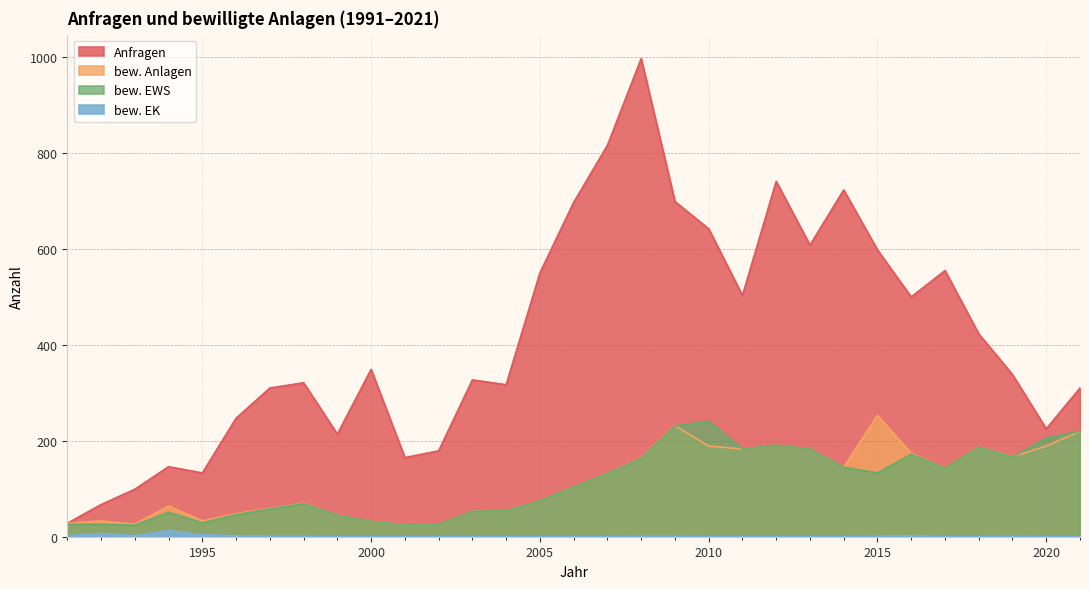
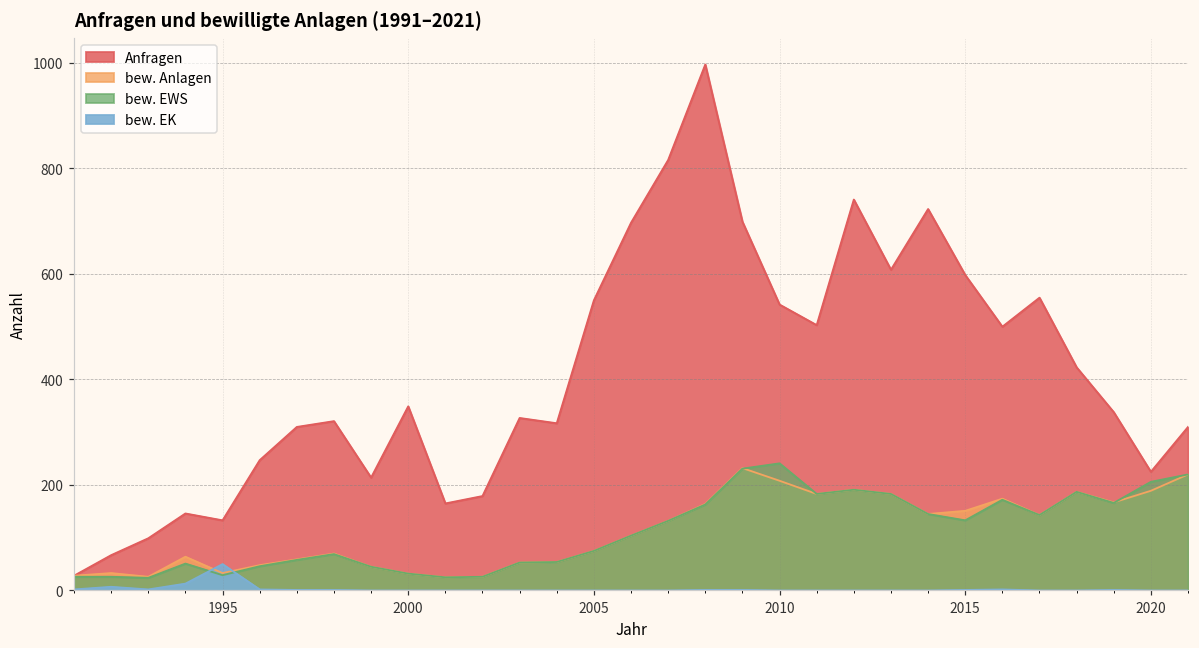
  {
    "Anfragen": {
      "1995": 130,
      "2000": 350,
      "2005": 550,
-     "2010": 640,
+     "2010": 540,
      "2015": 600,
      "2020": 230
    },
    "bew. Anlagen": {
-     "2010": 190,
-     "2015": 250,
+     "2010": 210,
+     "2015": 150,
      "2020": 190
    },
    "bew. EWS": {
      "2010": 240,
      "2015": 130,
      "2020": 210
    },
    "bew. EK": {
-     "1995": 0,
+     "1995": 50,
      "2000": 0,
      "2005": 0,
      "2010": 0,
      "2015": 0,
      "2020": 0
    }
  }
